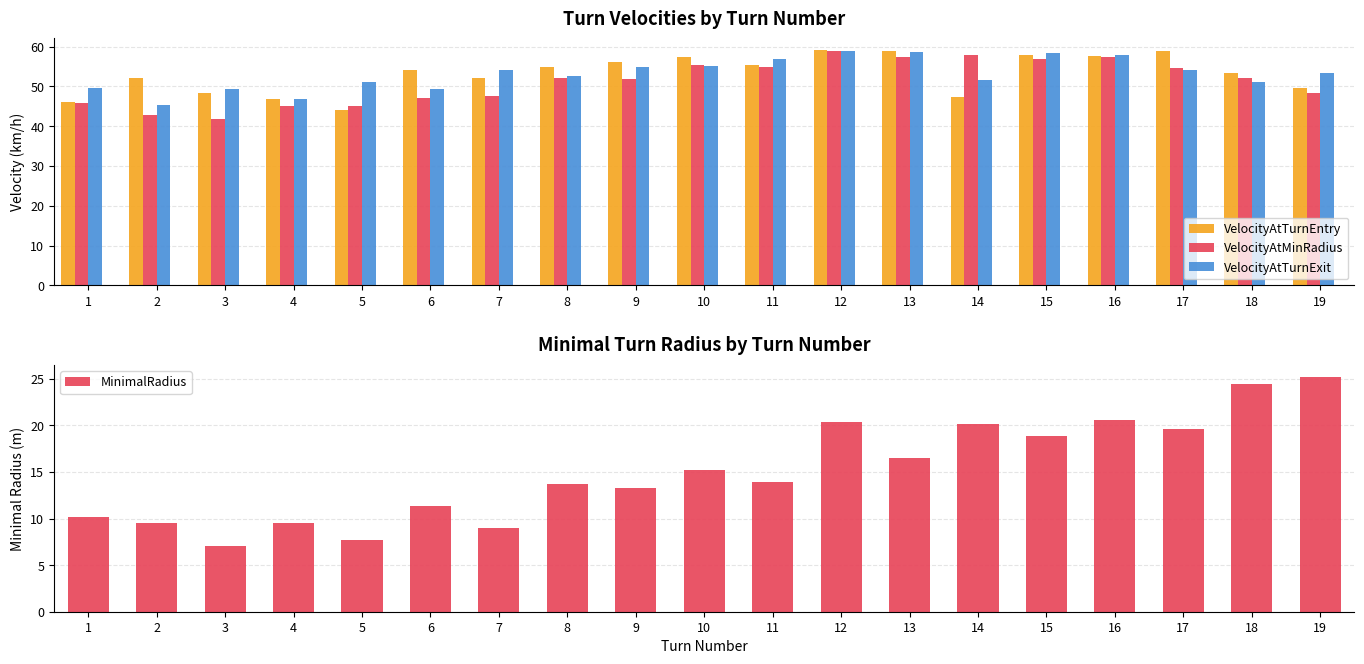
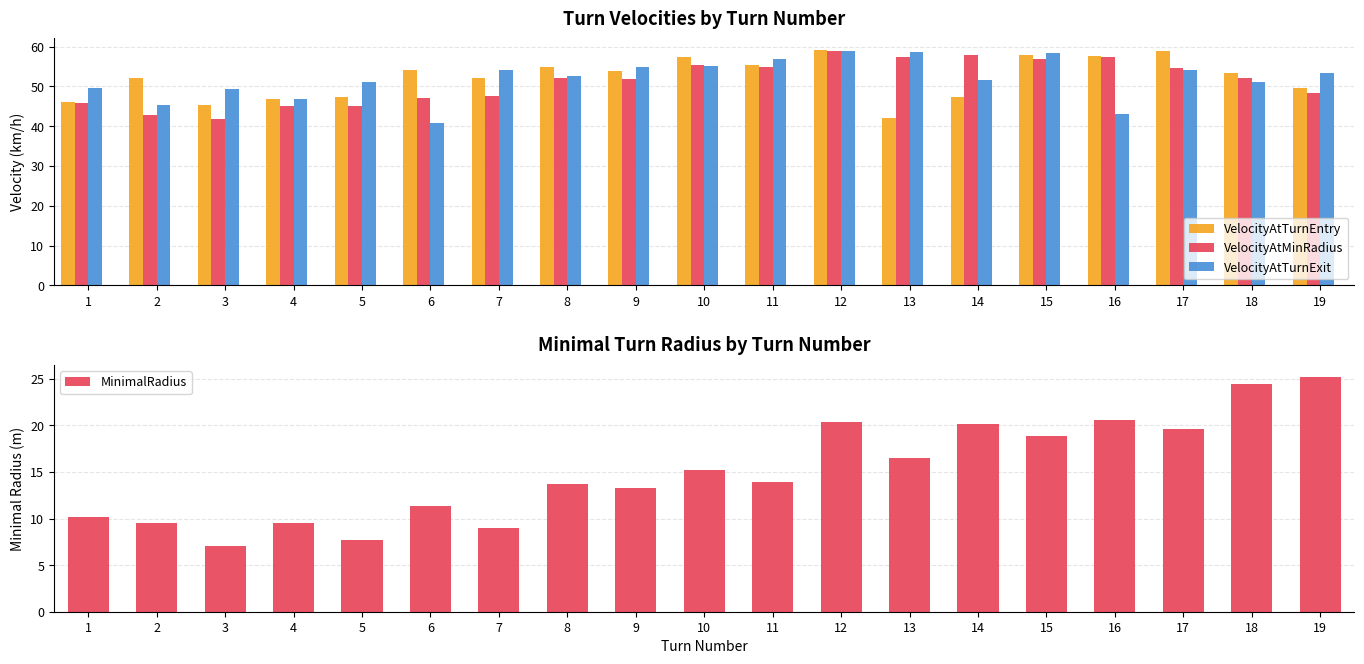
  {
    "Turn Velocities by Turn Number": {
      "VelocityAtTurnEntry": {
        "1": 46,
        "2": 52,
-       "3": 48,
+       "3": 45,
        "4": 47,
-       "5": 44,
+       "5": 47,
        "6": 54,
        "7": 52,
        "8": 55,
-       "9": 56,
+       "9": 54,
        "10": 58,
        "11": 56,
        "12": 59,
-       "13": 59,
+       "13": 42,
        "14": 47,
        "15": 58,
        "16": 58,
        "17": 59,
        "18": 53,
        "19": 50
      },
      "VelocityAtMinRadius": {
        "1": 46,
        "2": 43,
        "3": 42,
        "4": 45,
        "5": 45,
        "6": 47,
        "7": 48,
        "8": 52,
        "9": 52,
        "10": 55,
        "11": 55,
        "12": 59,
        "13": 57,
        "14": 58,
        "15": 57,
        "16": 58,
        "17": 55,
        "18": 52,
        "19": 48
      },
      "VelocityAtTurnExit": {
        "1": 50,
        "2": 45,
        "3": 49,
        "4": 47,
        "5": 51,
-       "6": 49,
+       "6": 41,
        "7": 54,
        "8": 53,
        "9": 55,
        "10": 55,
        "11": 57,
        "12": 59,
        "13": 59,
        "14": 52,
        "15": 59,
-       "16": 58,
+       "16": 43,
        "17": 54,
        "18": 51,
        "19": 53
      }
    },
    "Minimal Turn Radius by Turn Number": {
      "1": 10,
      "2": 10,
      "3": 7,
      "4": 10,
      "5": 8,
      "6": 11,
      "7": 9,
      "8": 14,
      "9": 13,
      "10": 15,
      "11": 14,
      "12": 20,
      "13": 16,
      "14": 20,
      "15": 19,
      "16": 21,
      "17": 20,
      "18": 24,
      "19": 25
    }
  }
